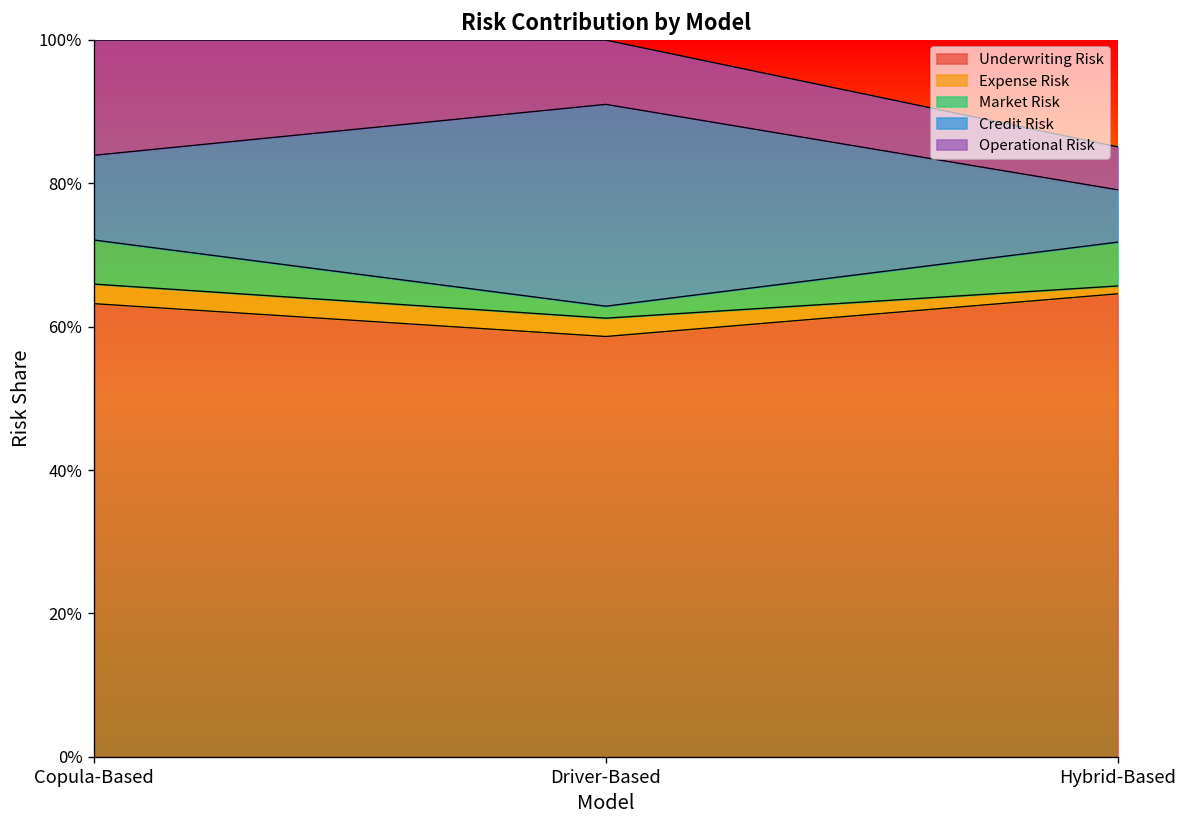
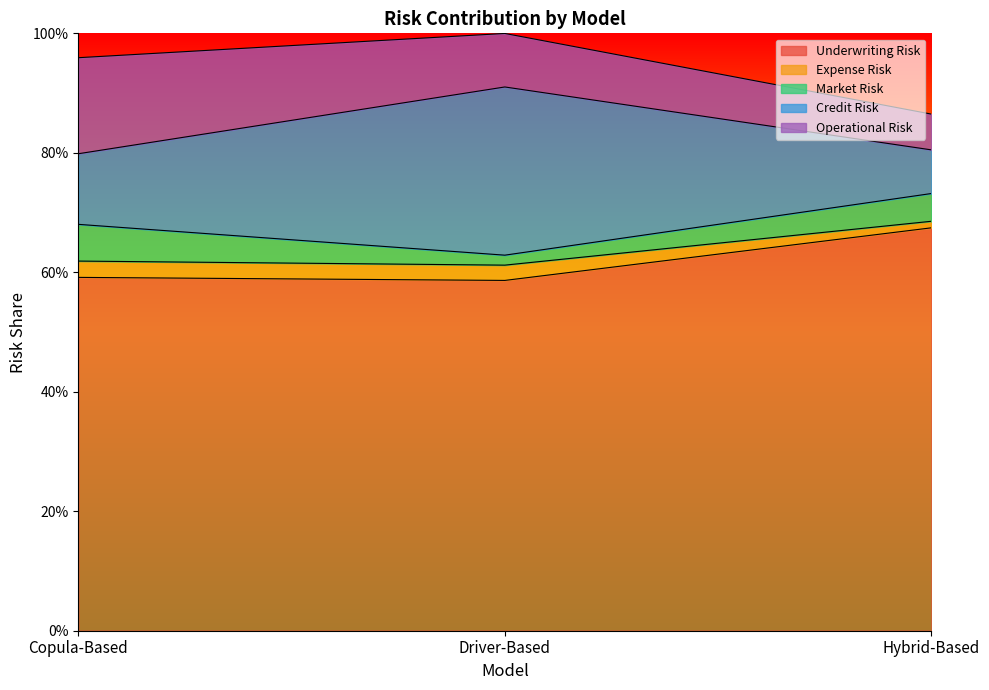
  {
    "Underwriting Risk": {
-     "Copula-Based": "63%",
+     "Copula-Based": "59%",
      "Driver-Based": "59%",
-     "Hybrid-Based": "65%"
+     "Hybrid-Based": "67%"
    },
    "Expense Risk": {
      "Copula-Based": "3%",
      "Driver-Based": "3%",
      "Hybrid-Based": "1%"
    },
    "Market Risk": {
      "Copula-Based": "6%",
      "Driver-Based": "2%",
-     "Hybrid-Based": "6%"
+     "Hybrid-Based": "5%"
    },
    "Credit Risk": {
      "Copula-Based": "12%",
      "Driver-Based": "28%",
      "Hybrid-Based": "7%"
    },
    "Operational Risk": {
      "Copula-Based": "16%",
      "Driver-Based": "9%",
      "Hybrid-Based": "6%"
    }
  }
